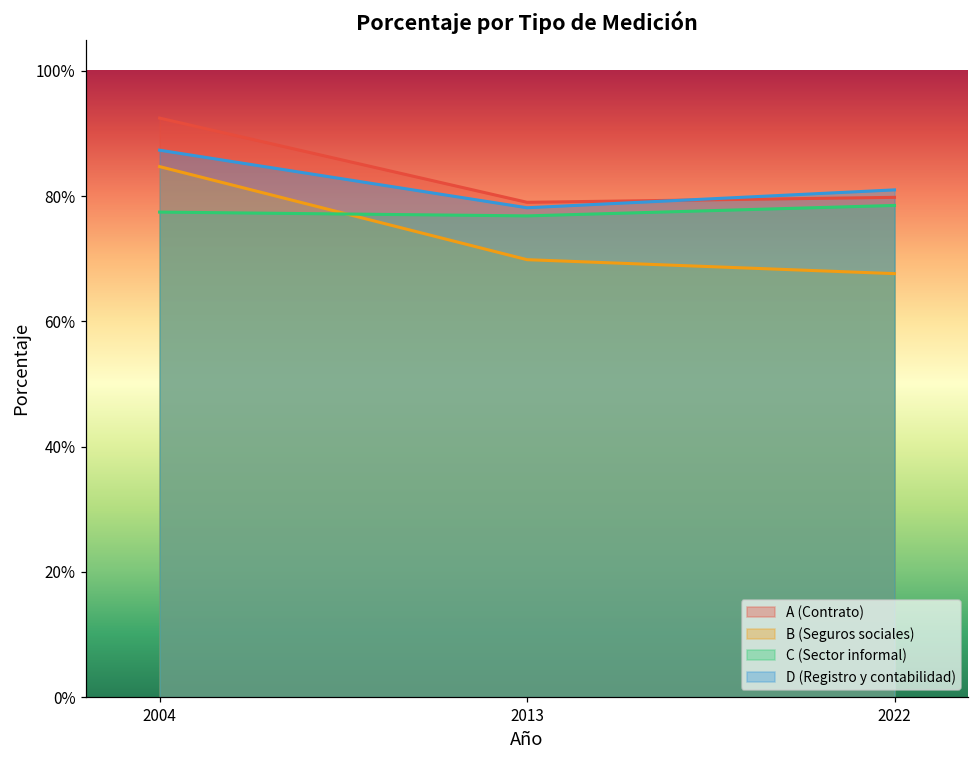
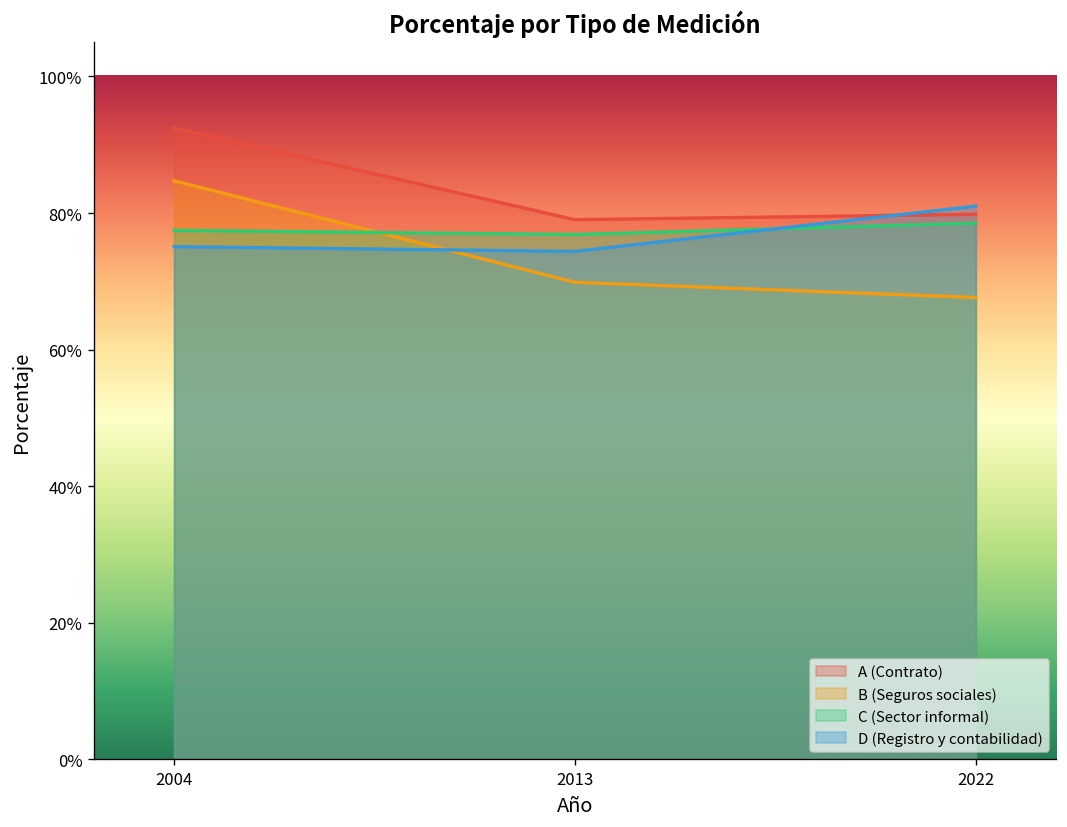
  {
    "C (Sector informal)": {
      "2004": "77%",
      "2013": "77%",
      "2022": "79%"
    },
    "D (Registro y contabilidad)": {
-     "2004": "87%",
-     "2013": "78%",
+     "2004": "75%",
+     "2013": "74%",
      "2022": "81%"
    }
  }
